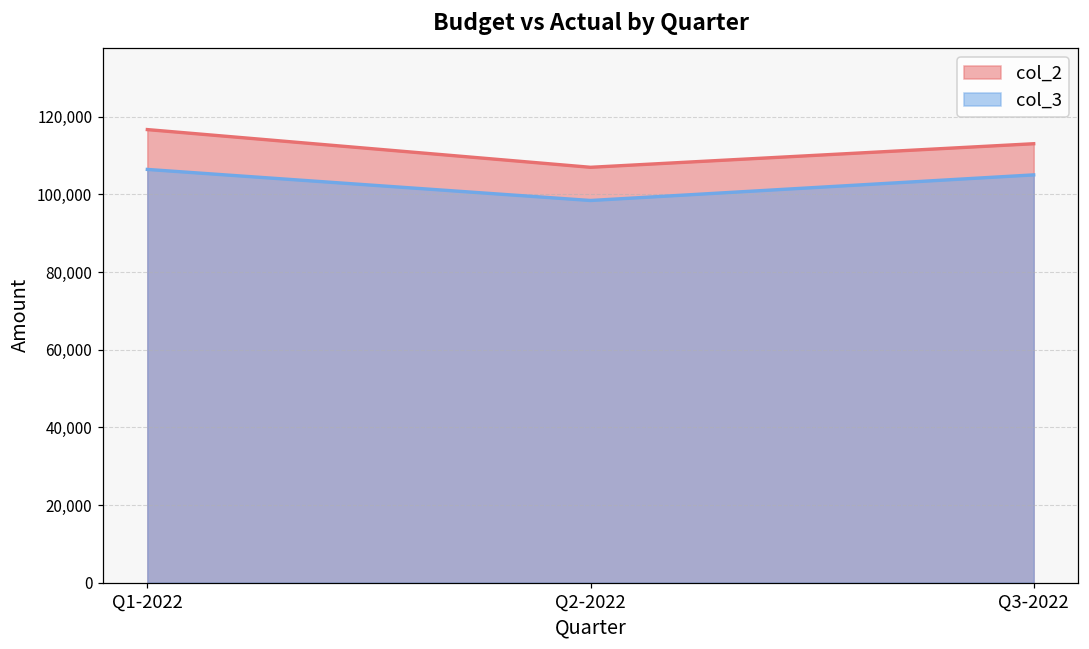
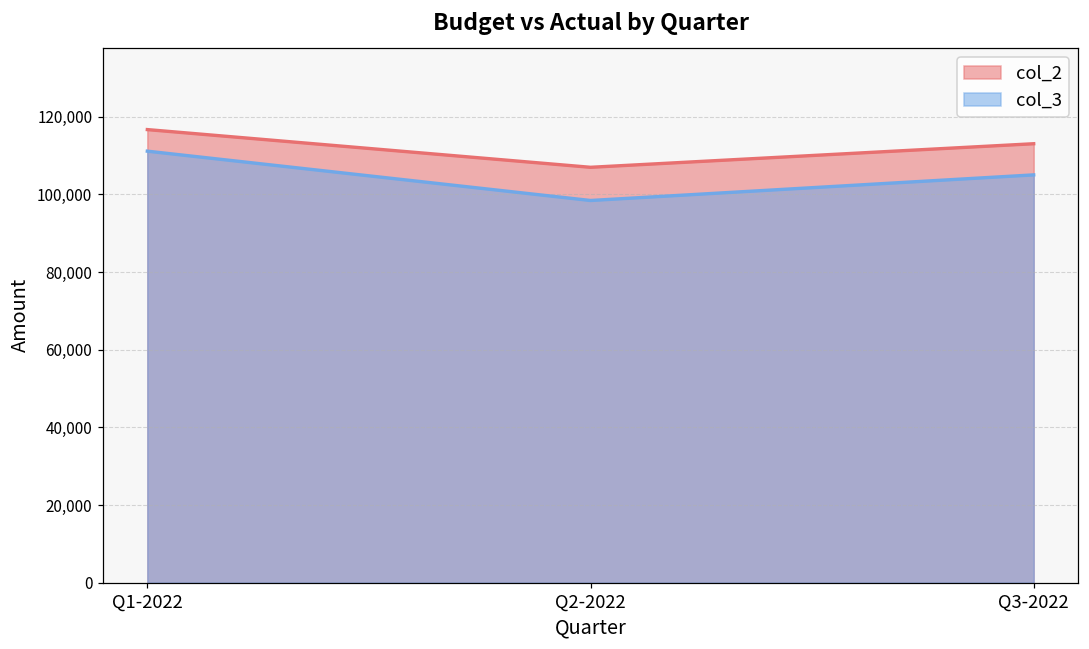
  {
    "col_2": {
      "Q1-2022": "117,000",
      "Q2-2022": "107,000",
      "Q3-2022": "113,000"
    },
    "col_3": {
-     "Q1-2022": "106,000",
+     "Q1-2022": "111,000",
      "Q2-2022": "98,000",
      "Q3-2022": "105,000"
    }
  }
